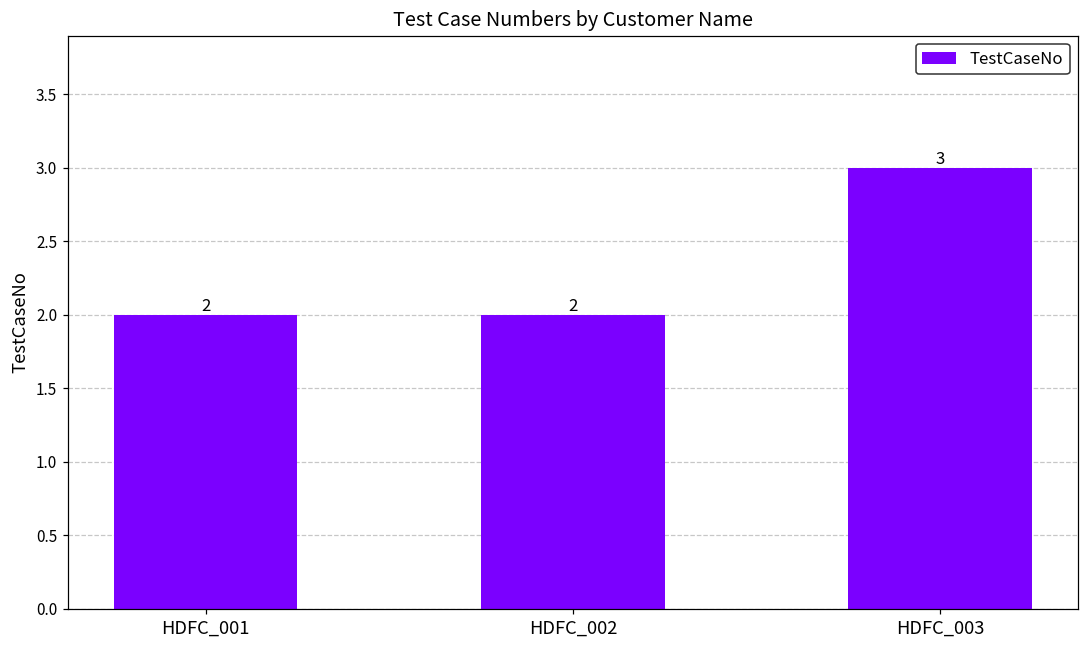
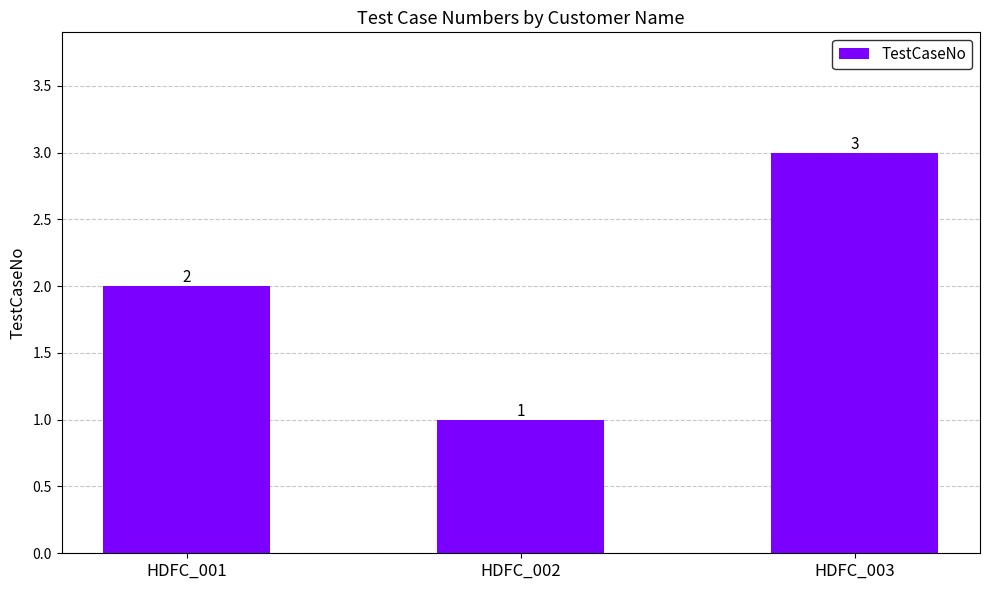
  {
    "HDFC_001": 2,
-   "HDFC_002": 2,
+   "HDFC_002": 1,
    "HDFC_003": 3
  }
